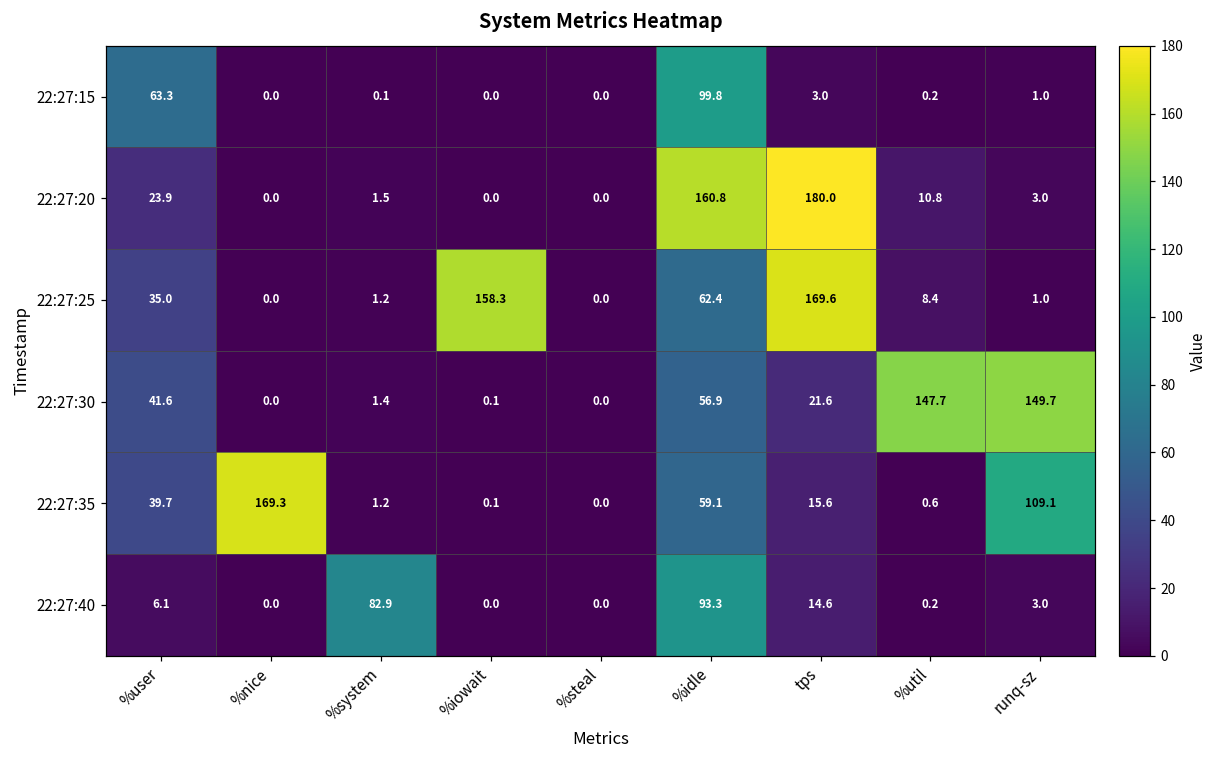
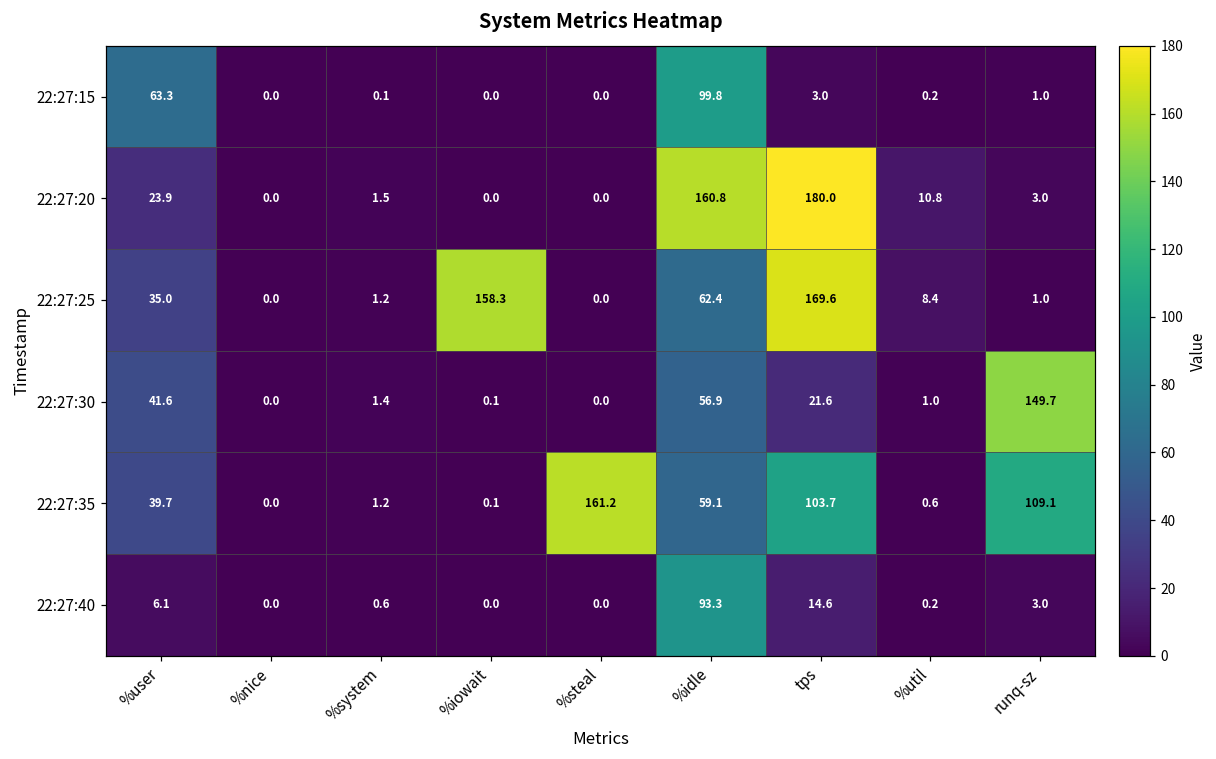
  {
    "22:27:15": {
      "%user": 63.3,
      "%nice": 0.0,
      "%system": 0.1,
      "%iowait": 0.0,
      "%steal": 0.0,
      "%idle": 99.8,
      "tps": 3.0,
      "%util": 0.2,
      "runq-sz": 1.0
    },
    "22:27:20": {
      "%user": 23.9,
      "%nice": 0.0,
      "%system": 1.5,
      "%iowait": 0.0,
      "%steal": 0.0,
      "%idle": 160.8,
      "tps": 180.0,
      "%util": 10.8,
      "runq-sz": 3.0
    },
    "22:27:25": {
      "%user": 35.0,
      "%nice": 0.0,
      "%system": 1.2,
      "%iowait": 158.3,
      "%steal": 0.0,
      "%idle": 62.4,
      "tps": 169.6,
      "%util": 8.4,
      "runq-sz": 1.0
    },
    "22:27:30": {
      "%user": 41.6,
      "%nice": 0.0,
      "%system": 1.4,
      "%iowait": 0.1,
      "%steal": 0.0,
      "%idle": 56.9,
      "tps": 21.6,
-     "%util": 147.7,
+     "%util": 1.0,
      "runq-sz": 149.7
    },
    "22:27:35": {
      "%user": 39.7,
-     "%nice": 169.3,
+     "%nice": 0.0,
      "%system": 1.2,
      "%iowait": 0.1,
-     "%steal": 0.0,
+     "%steal": 161.2,
      "%idle": 59.1,
-     "tps": 15.6,
+     "tps": 103.7,
      "%util": 0.6,
      "runq-sz": 109.1
    },
    "22:27:40": {
      "%user": 6.1,
      "%nice": 0.0,
-     "%system": 82.9,
+     "%system": 0.6,
      "%iowait": 0.0,
      "%steal": 0.0,
      "%idle": 93.3,
      "tps": 14.6,
      "%util": 0.2,
      "runq-sz": 3.0
    }
  }
